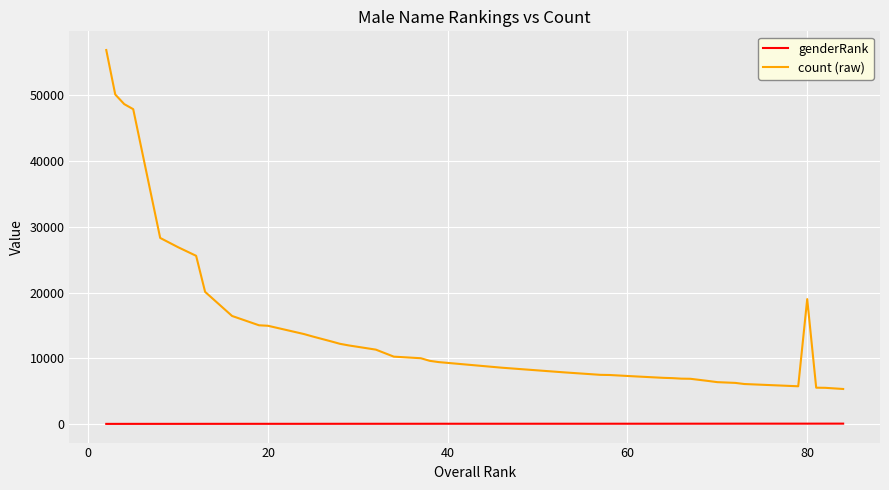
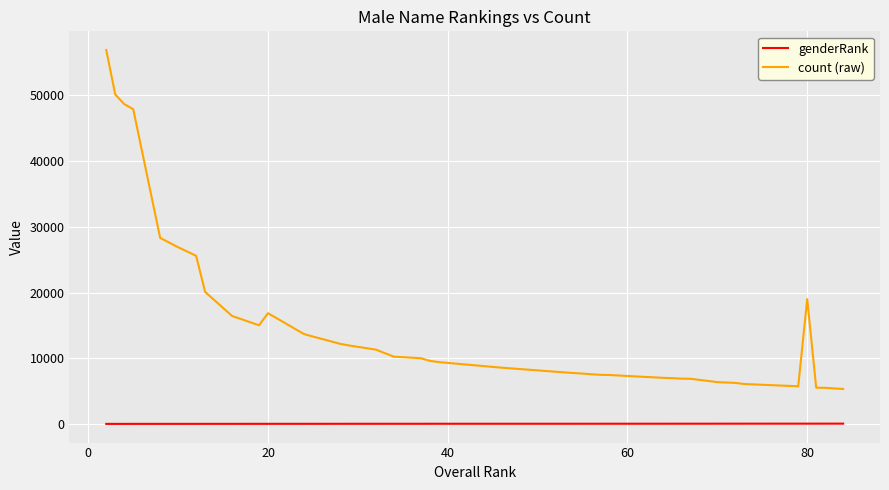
  {
    "genderRank": {
      "20": 0,
      "80": 0
    },
    "count (raw)": {
-     "20": 15000,
+     "20": 17000,
      "80": 19000
    }
  }
